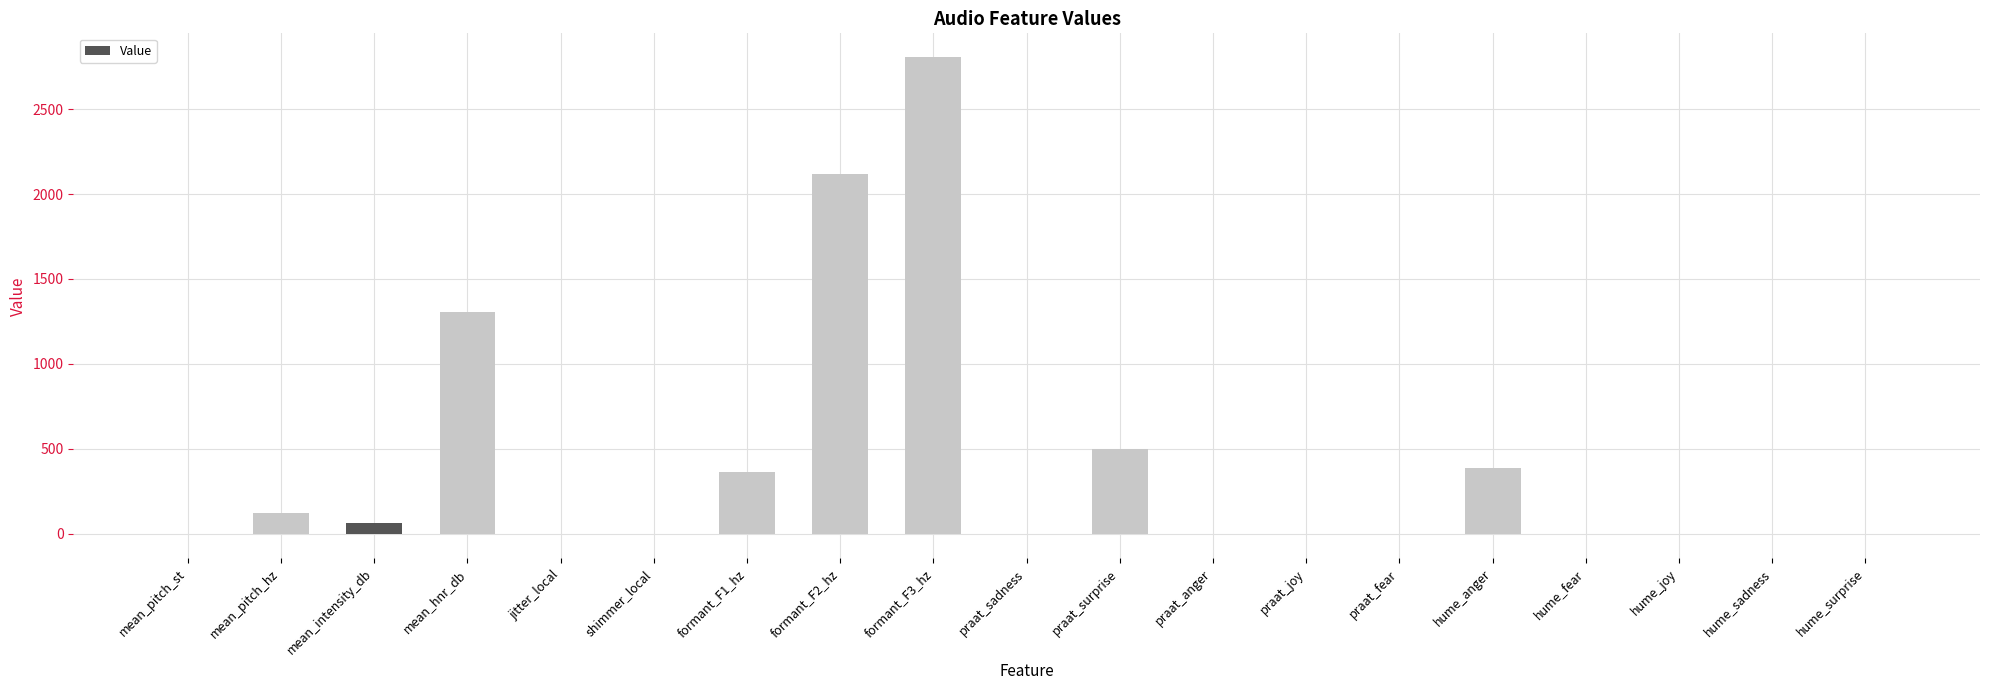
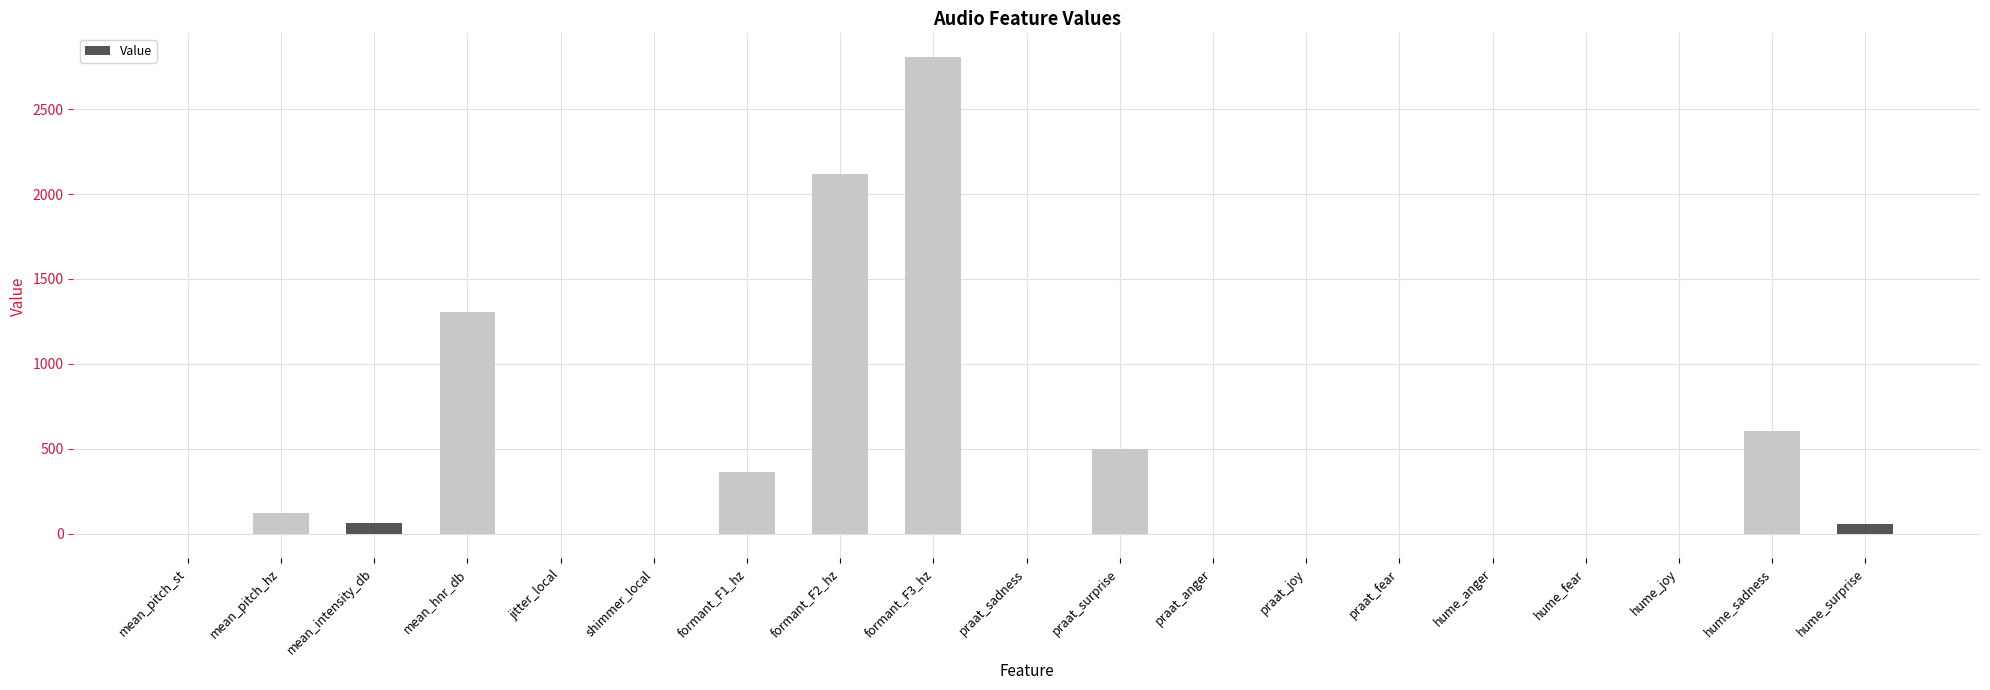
  {
    "mean_pitch_hz": 120,
    "mean_intensity_db": 60,
    "mean_hnr_db": 1300,
    "formant_F1_hz": 360,
    "formant_F2_hz": 2120,
    "formant_F3_hz": 2800,
    "praat_surprise": 500,
-   "hume_anger": 390,
-   "hume_sadness": 0,
-   "hume_surprise": 0
+   "hume_anger": 0,
+   "hume_sadness": 600,
+   "hume_surprise": 60
  }
